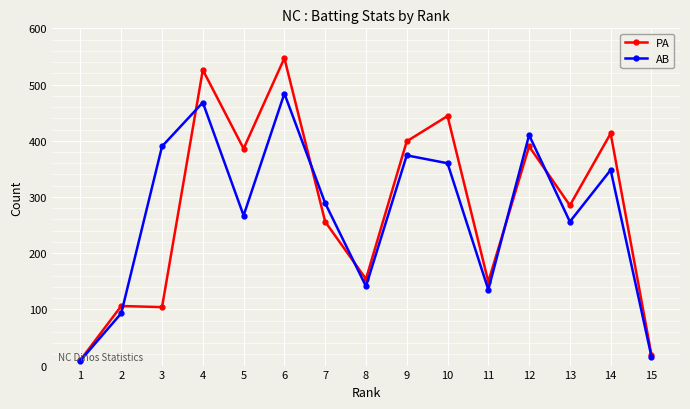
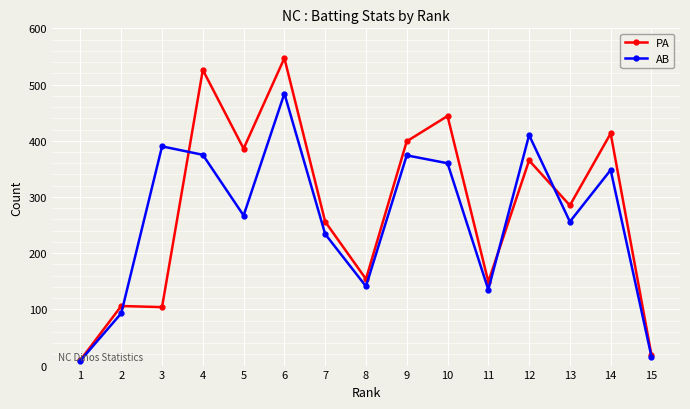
  {
    "PA": {
      "2": 110,
      "3": 100,
      "4": 530,
      "5": 390,
      "6": 550,
      "7": 260,
      "8": 150,
      "9": 400,
      "10": 440,
      "11": 150,
-     "12": 390,
+     "12": 370,
      "13": 290,
      "14": 410
    },
    "AB": {
      "2": 90,
      "3": 390,
-     "4": 470,
+     "4": 380,
      "5": 270,
      "6": 480,
-     "7": 290,
+     "7": 230,
      "8": 140,
      "9": 370,
      "10": 360,
      "11": 140,
      "12": 410,
      "13": 260,
      "14": 350
    }
  }
